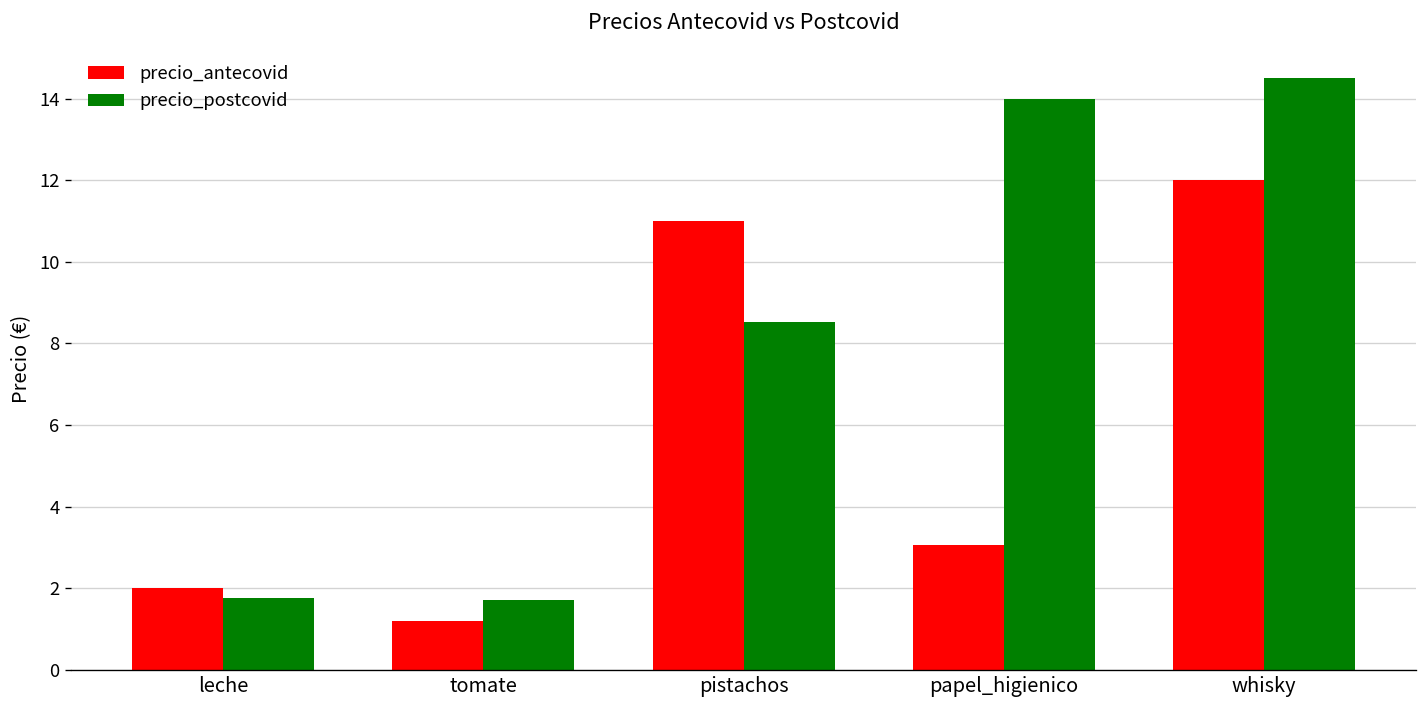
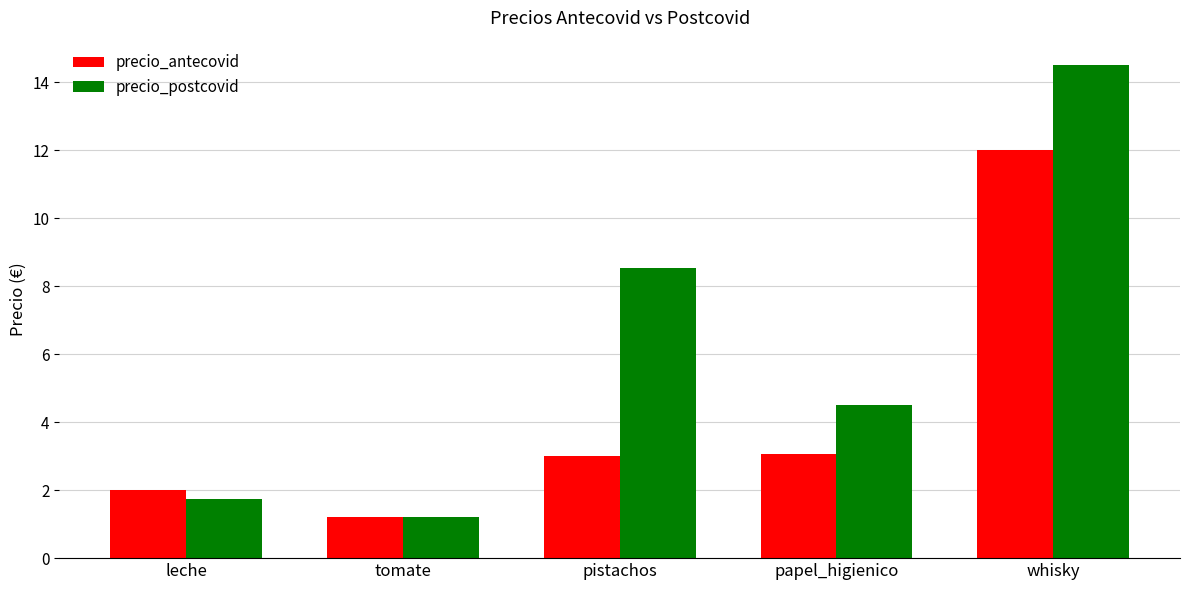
  {
    "precio_antecovid": {
      "leche": 2,
      "tomate": 1.2,
-     "pistachos": 11,
+     "pistachos": 3,
      "papel_higienico": 3,
      "whisky": 12
    },
    "precio_postcovid": {
      "leche": 1.8,
-     "tomate": 1.7,
+     "tomate": 1.2,
      "pistachos": 8.5,
-     "papel_higienico": 14.0,
+     "papel_higienico": 4.5,
      "whisky": 14.5
    }
  }
